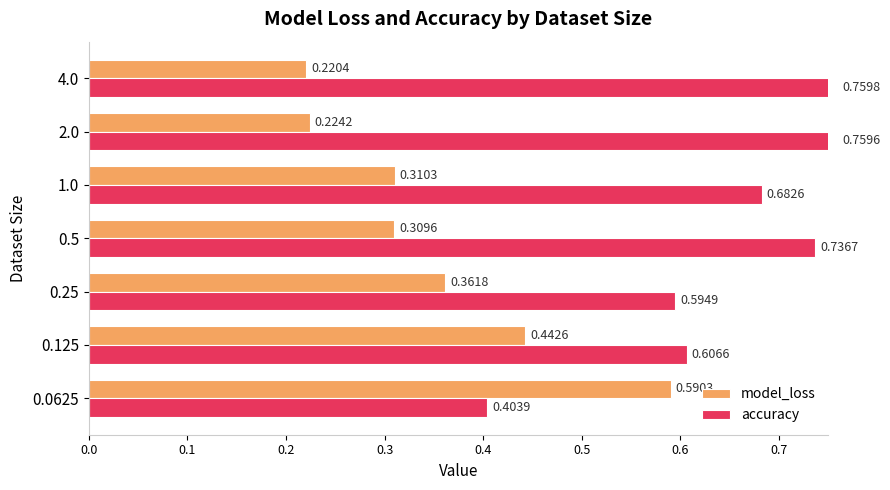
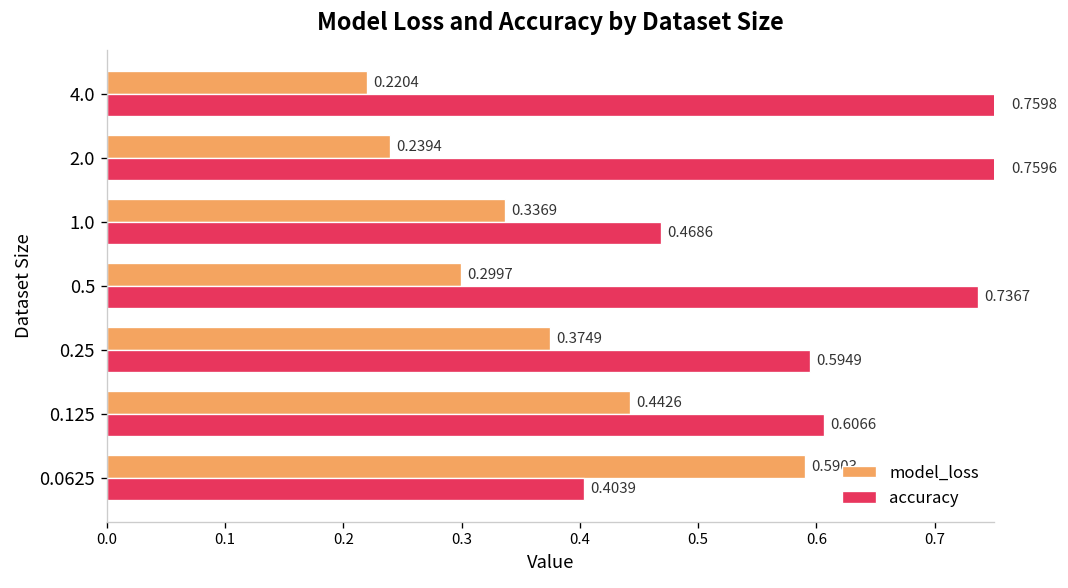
  {
    "model_loss": {
      "4.0": 0.2204,
-     "2.0": 0.2242,
-     "1.0": 0.3103,
-     "0.5": 0.3096,
-     "0.25": 0.3618,
+     "2.0": 0.2394,
+     "1.0": 0.3369,
+     "0.5": 0.2997,
+     "0.25": 0.3749,
      "0.125": 0.4426,
      "0.0625": 0.5903
    },
    "accuracy": {
-     "1.0": 0.6826,
+     "1.0": 0.4686,
      "0.5": 0.7367,
      "0.25": 0.5949,
      "0.125": 0.6066,
      "0.0625": 0.4039
    }
  }
